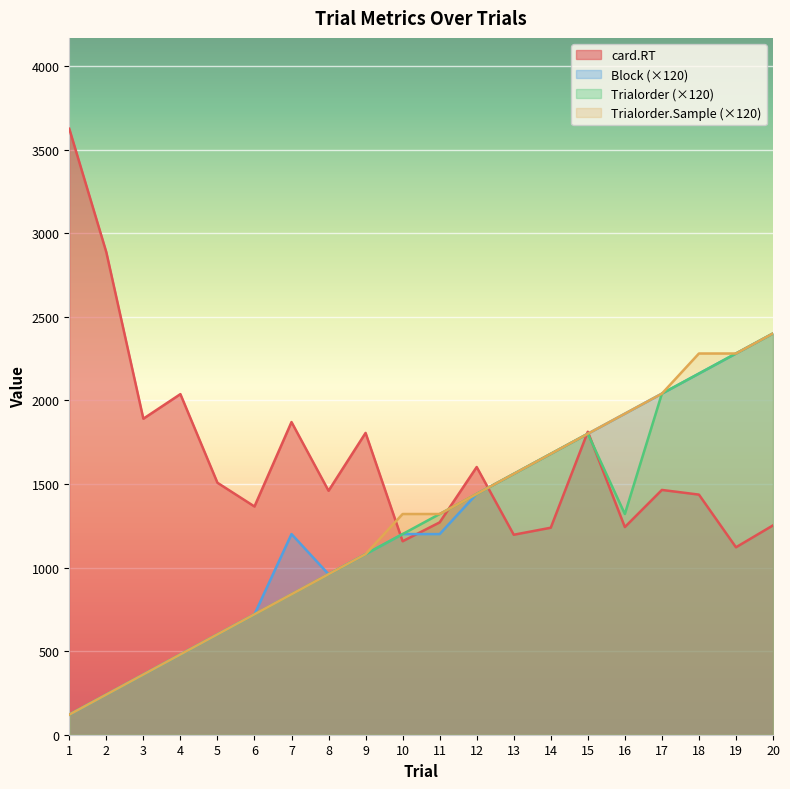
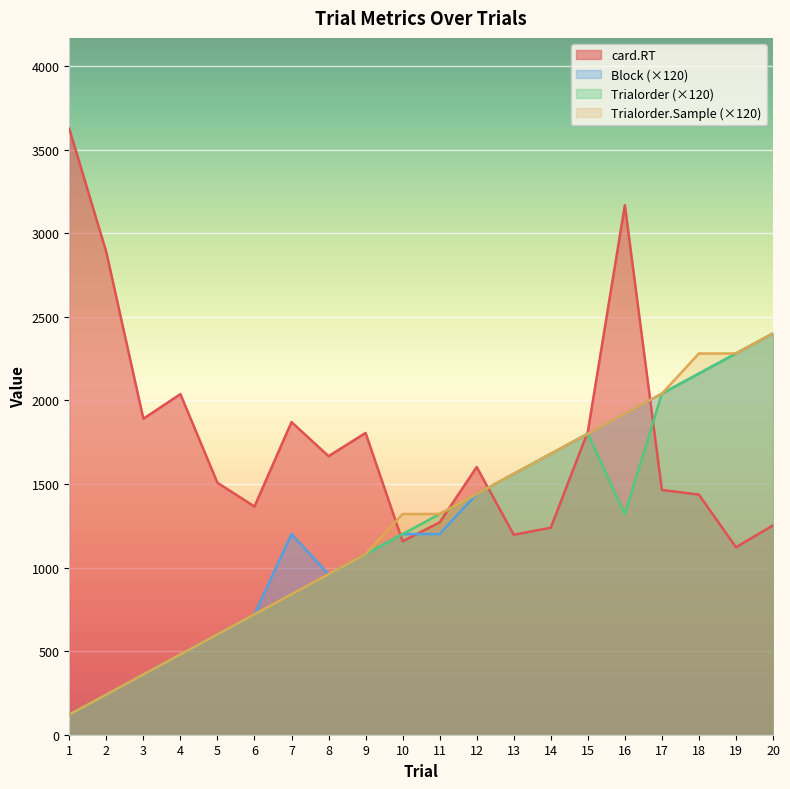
  {
    "card.RT": {
      "1": 3620,
      "2": 2890,
      "3": 1890,
      "4": 2040,
      "5": 1510,
      "6": 1370,
      "7": 1870,
-     "8": 1460,
+     "8": 1670,
      "9": 1810,
      "10": 1160,
      "11": 1270,
      "12": 1600,
      "13": 1200,
      "14": 1240,
-     "16": 1240,
+     "16": 3170,
      "17": 1460,
      "18": 1440,
      "19": 1120,
      "20": 1250
    },
    "Trialorder.Sample (×120)": {
      "10": 1320,
      "18": 2280
    }
  }
